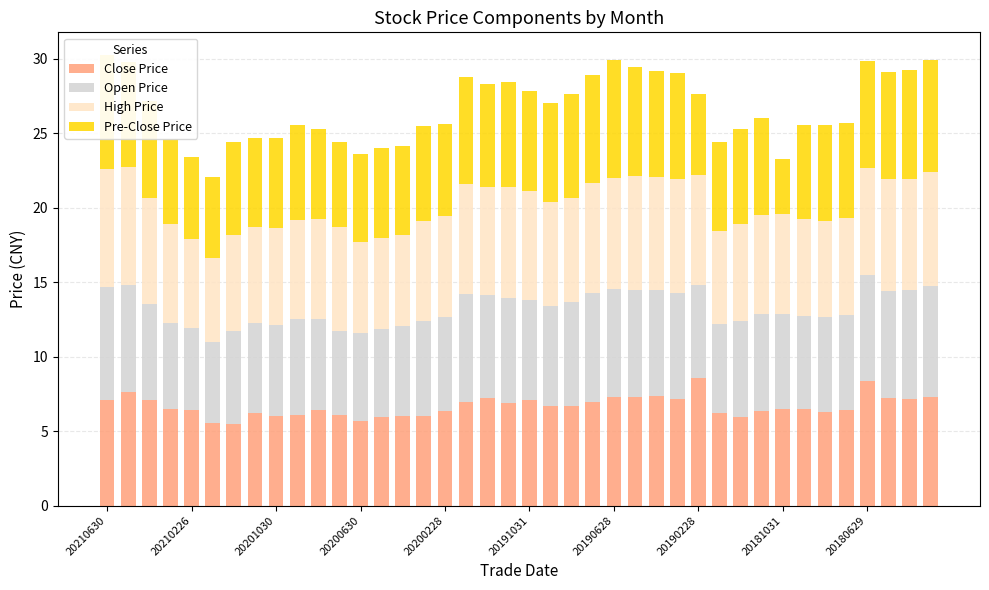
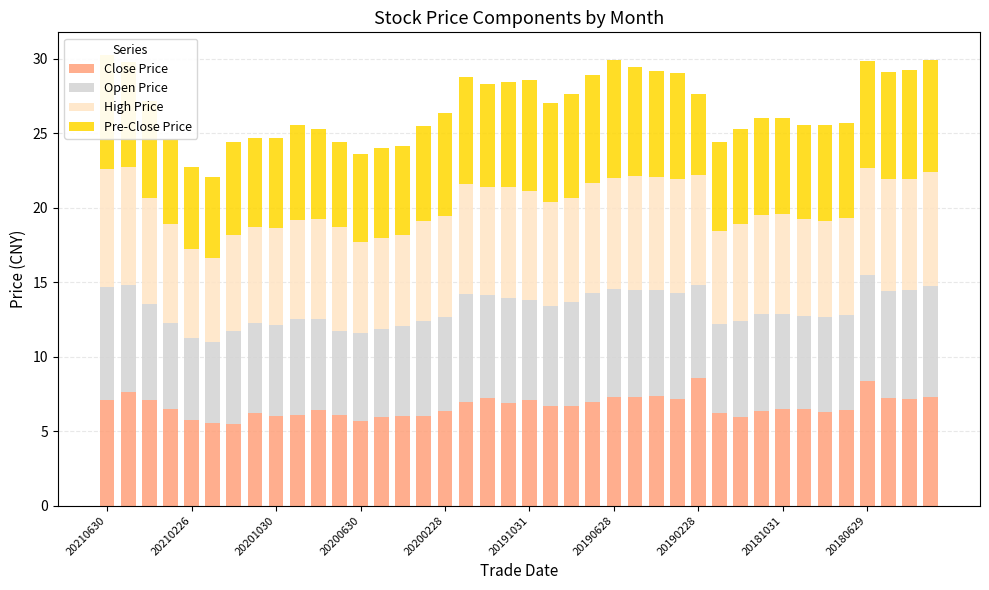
  {
    "Close Price": {
      "20210630": 7.1,
-     "20210226": 6.4,
+     "20210226": 5.8,
      "20201030": 6.0,
      "20200630": 5.7,
      "20200228": 6.4,
      "20191031": 7.1,
      "20190628": 7.3,
      "20190228": 8.6,
      "20181031": 6.5,
      "20180629": 8.3
    },
    "Pre-Close Price": {
      "20210226": 5.5,
      "20201030": 6.1,
      "20200630": 5.9,
-     "20200228": 6.2,
-     "20191031": 6.7,
+     "20200228": 6.9,
+     "20191031": 7.4,
      "20190628": 7.9,
      "20190228": 5.5,
-     "20181031": 3.7,
+     "20181031": 6.5,
      "20180629": 7.2
    }
  }
